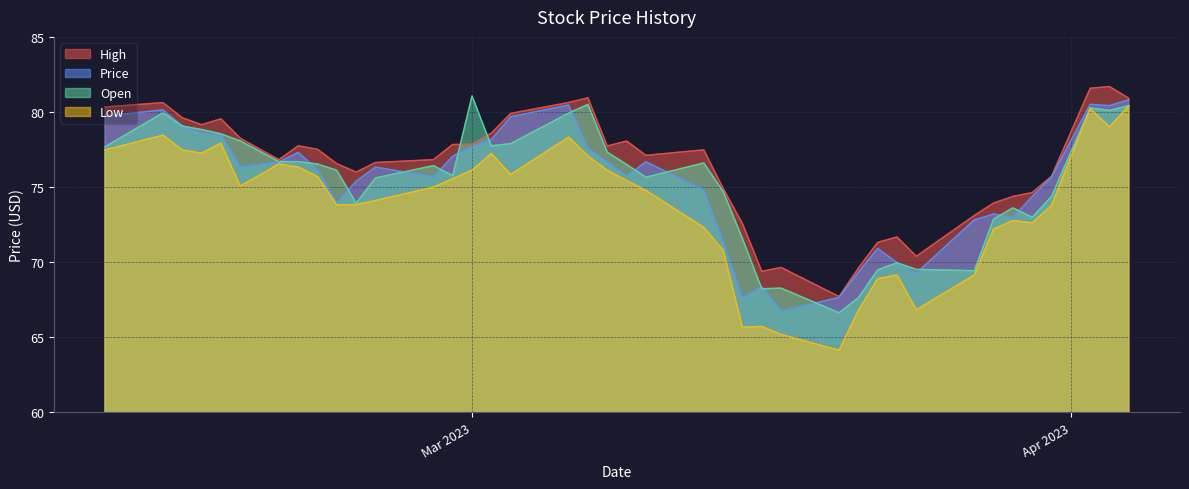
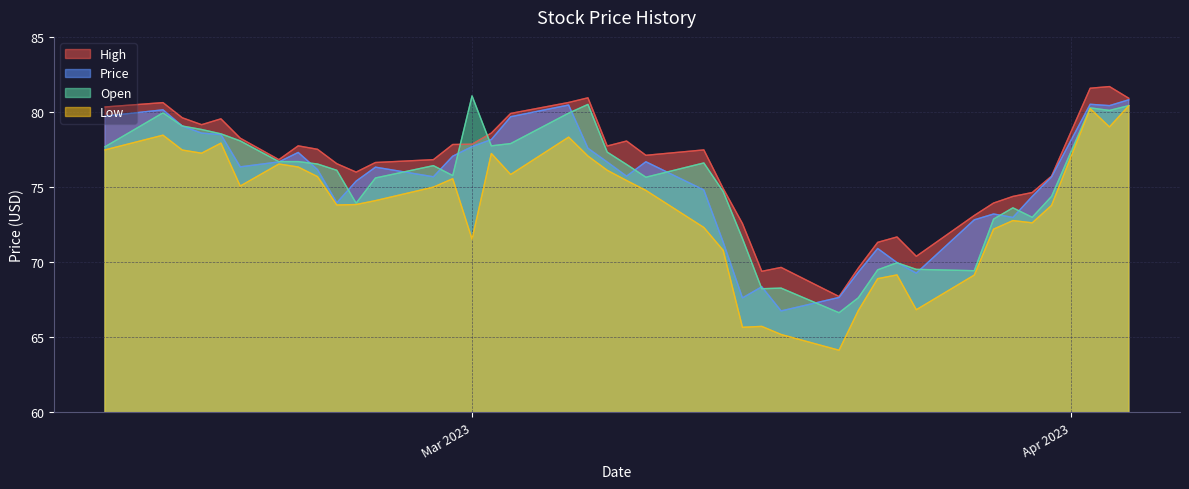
  {
    "Open": {
      "Mar 2023": 81.1
    },
    "Low": {
-     "Mar 2023": 76.1
+     "Mar 2023": 71.5
    }
  }
